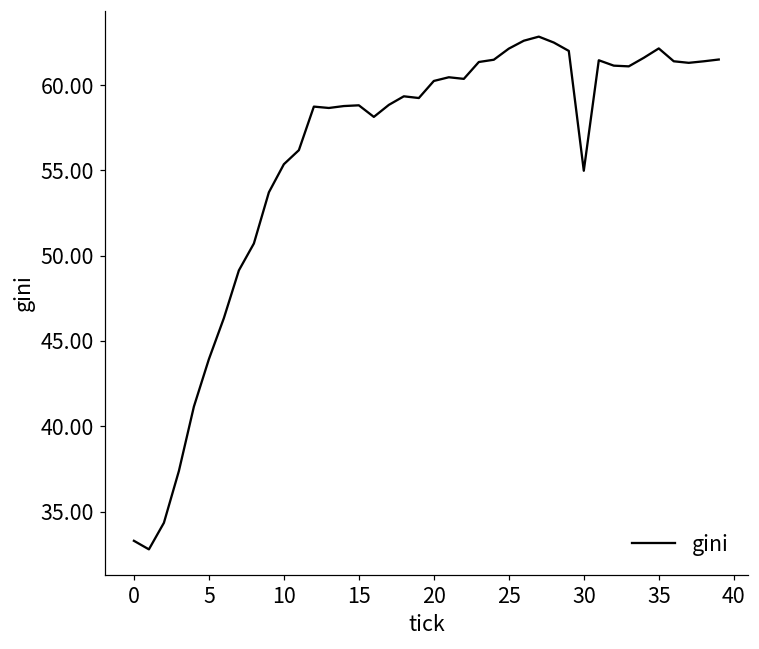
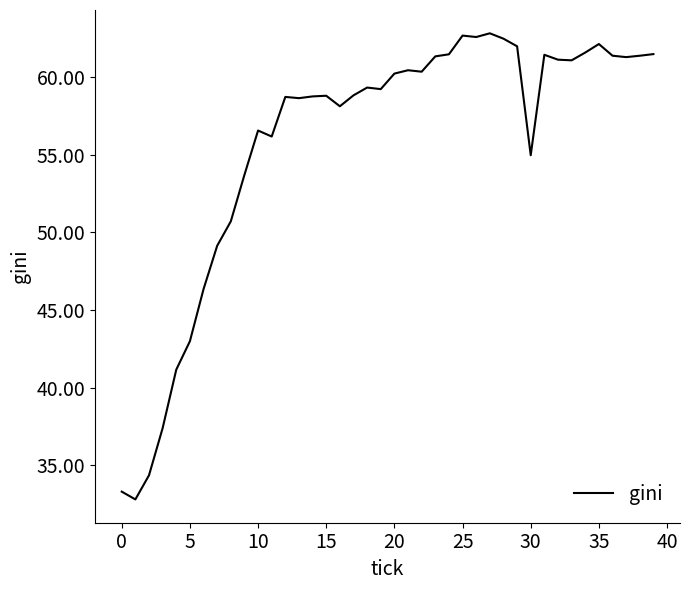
  {
    "0": 33.3,
-   "5": 43.9,
-   "10": 55.4,
+   "5": 43.0,
+   "10": 56.6,
    "15": 58.8,
    "20": 60.2,
-   "25": 62.1,
+   "25": 62.7,
    "30": 55.0,
    "35": 62.2
  }
